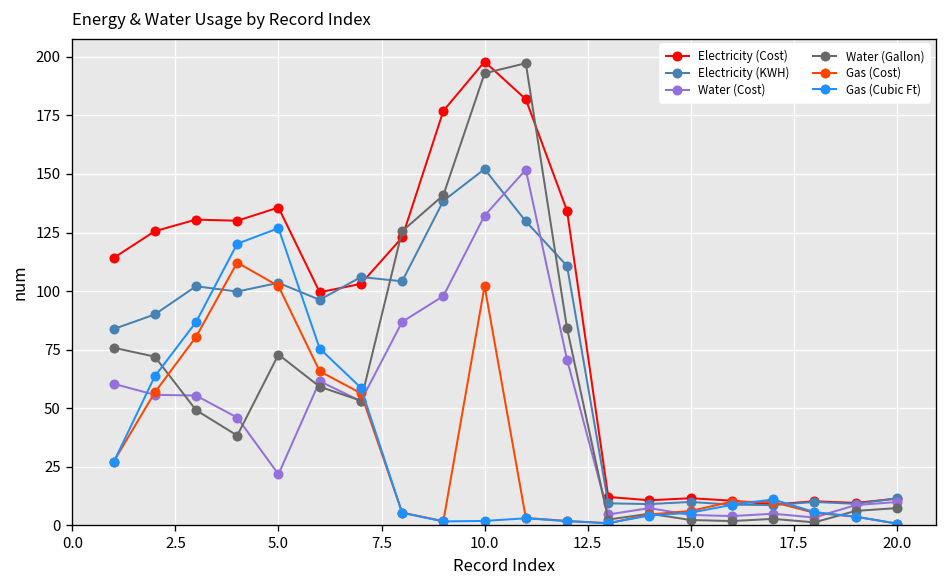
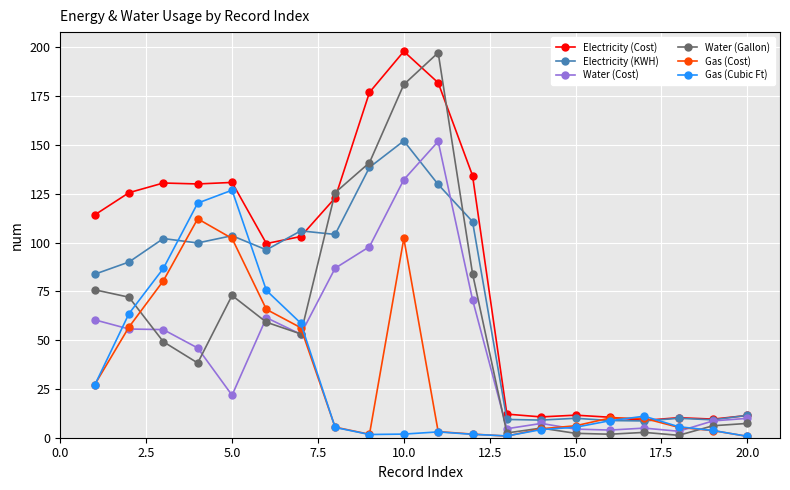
  {
    "Electricity (Cost)": {
-     "5.0": 136,
+     "5.0": 131,
      "10.0": 198,
      "15.0": 12
    },
    "Electricity (KWH)": {
      "5.0": 104,
      "10.0": 152,
      "15.0": 10
    },
    "Water (Cost)": {
      "5.0": 22,
      "10.0": 132,
      "20.0": 10
    },
    "Water (Gallon)": {
      "5.0": 73,
-     "10.0": 193,
+     "10.0": 181,
      "15.0": 2,
      "20.0": 7
    },
    "Gas (Cost)": {
      "5.0": 102,
      "10.0": 102
    },
    "Gas (Cubic Ft)": {
      "5.0": 127,
      "10.0": 2
    }
  }
